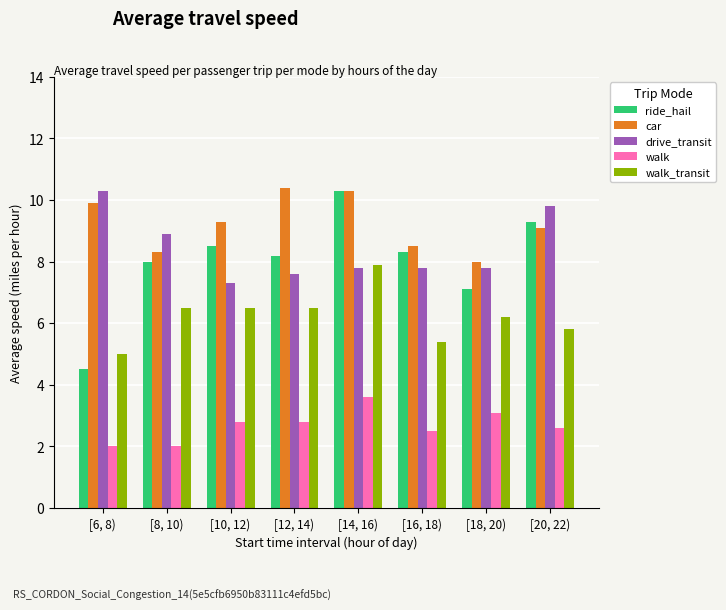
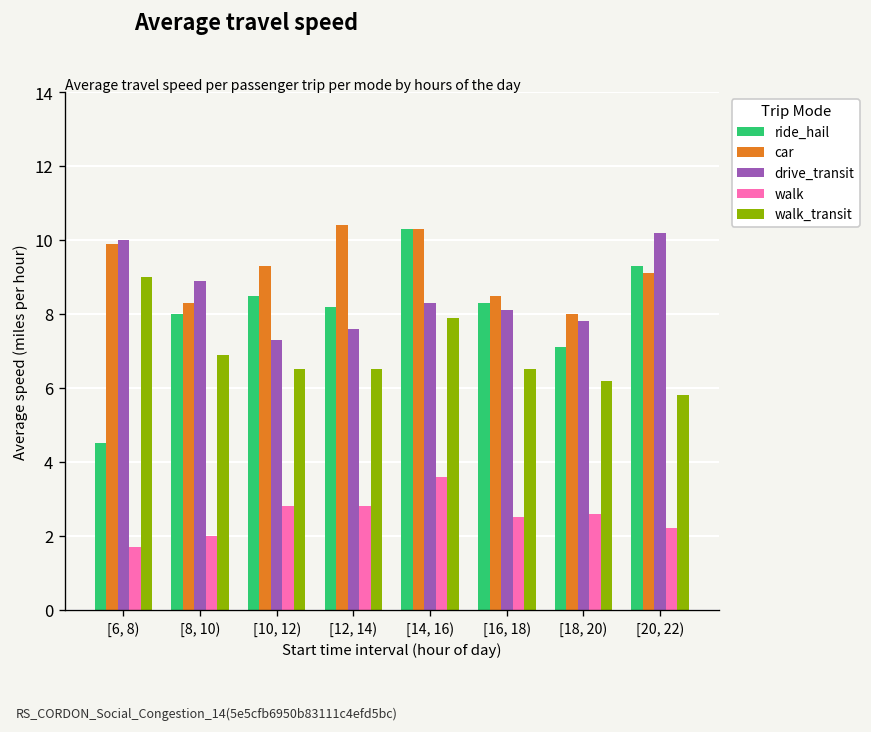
  {
    "ride_hail": {
      "[6, 8)": 4.5,
      "[8, 10)": 8.0,
      "[10, 12)": 8.5,
      "[12, 14)": 8.2,
      "[14, 16)": 10.3,
      "[16, 18)": 8.3,
      "[18, 20)": 7.1,
      "[20, 22)": 9.3
    },
    "car": {
      "[6, 8)": 9.9,
      "[8, 10)": 8.3,
      "[10, 12)": 9.3,
      "[12, 14)": 10.4,
      "[14, 16)": 10.3,
      "[16, 18)": 8.5,
      "[18, 20)": 8.0,
      "[20, 22)": 9.1
    },
    "drive_transit": {
-     "[6, 8)": 10.3,
+     "[6, 8)": 10.0,
      "[8, 10)": 8.9,
      "[10, 12)": 7.3,
      "[12, 14)": 7.6,
-     "[14, 16)": 7.8,
-     "[16, 18)": 7.8,
+     "[14, 16)": 8.3,
+     "[16, 18)": 8.1,
      "[18, 20)": 7.8,
-     "[20, 22)": 9.8
+     "[20, 22)": 10.2
    },
    "walk": {
-     "[6, 8)": 2.0,
+     "[6, 8)": 1.7,
      "[8, 10)": 2.0,
      "[10, 12)": 2.8,
      "[12, 14)": 2.8,
      "[14, 16)": 3.6,
      "[16, 18)": 2.5,
-     "[18, 20)": 3.1,
-     "[20, 22)": 2.6
+     "[18, 20)": 2.6,
+     "[20, 22)": 2.2
    },
    "walk_transit": {
-     "[6, 8)": 5,
-     "[8, 10)": 6.5,
+     "[6, 8)": 9,
+     "[8, 10)": 6.9,
      "[10, 12)": 6.5,
      "[12, 14)": 6.5,
      "[14, 16)": 7.9,
-     "[16, 18)": 5.4,
+     "[16, 18)": 6.5,
      "[18, 20)": 6.2,
      "[20, 22)": 5.8
    }
  }
